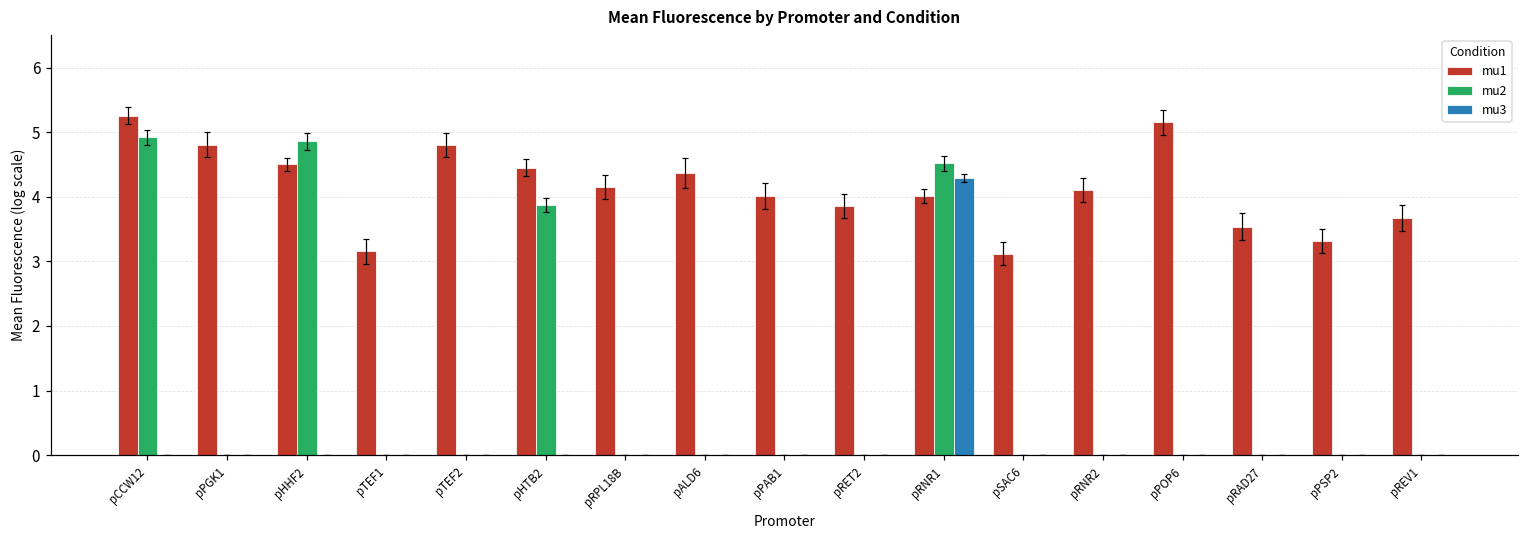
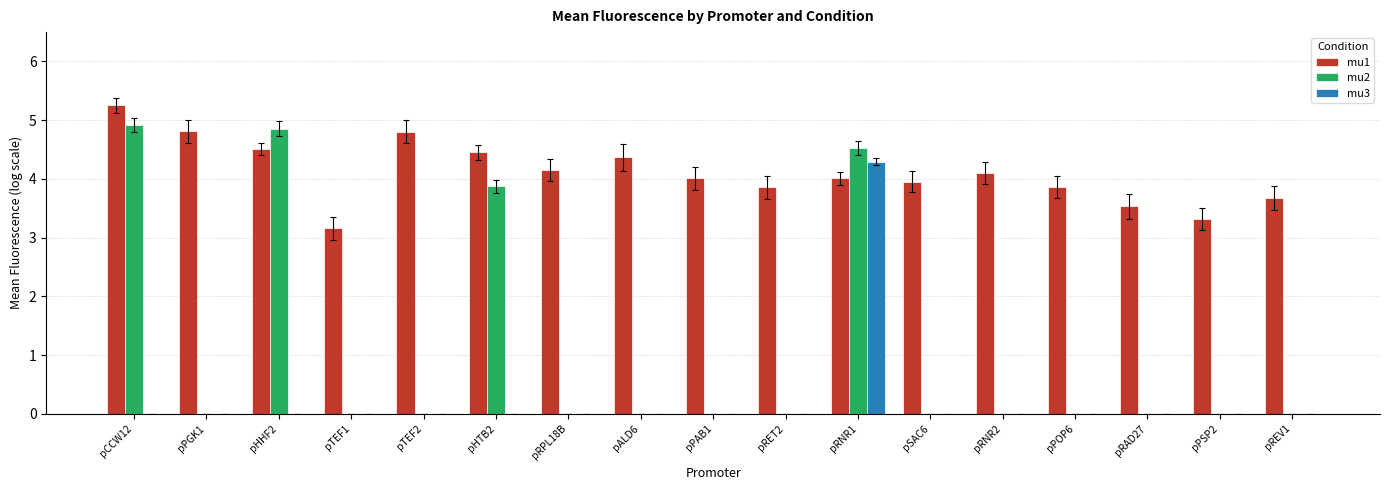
  {
    "mu1": {
      "pCCW12": 5.3,
      "pPGK1": 4.8,
      "pHHF2": 4.5,
      "pTEF1": 3.2,
      "pTEF2": 4.8,
      "pHTB2": 4.5,
      "pRPL18B": 4.1,
      "pALD6": 4.4,
      "pPAB1": 4.0,
      "pRET2": 3.9,
      "pRNR1": 4.0,
-     "pSAC6": 3.1,
+     "pSAC6": 3.9,
      "pRNR2": 4.1,
-     "pPOP6": 5.2,
+     "pPOP6": 3.9,
      "pRAD27": 3.5,
      "pPSP2": 3.3,
      "pREV1": 3.7
    },
    "mu2": {
      "pCCW12": 4.9,
      "pPGK1": 0.0,
      "pHHF2": 4.9,
      "pTEF1": 0.0,
      "pTEF2": 0.0,
      "pHTB2": 3.9,
      "pRPL18B": 0.0,
      "pALD6": 0.0,
      "pPAB1": 0.0,
      "pRET2": 0.0,
      "pRNR1": 4.5,
      "pSAC6": 0.0,
      "pRNR2": 0.0,
      "pPOP6": 0.0,
      "pRAD27": 0.0,
      "pPSP2": 0.0,
      "pREV1": 0.0
    }
  }
